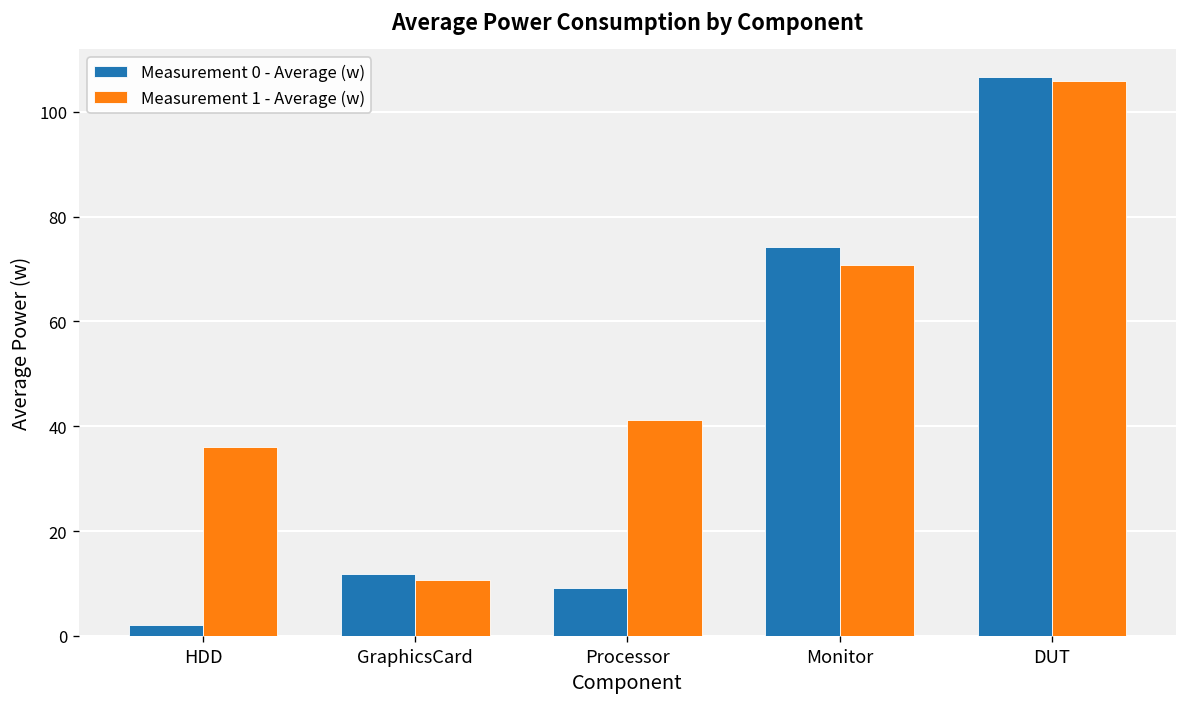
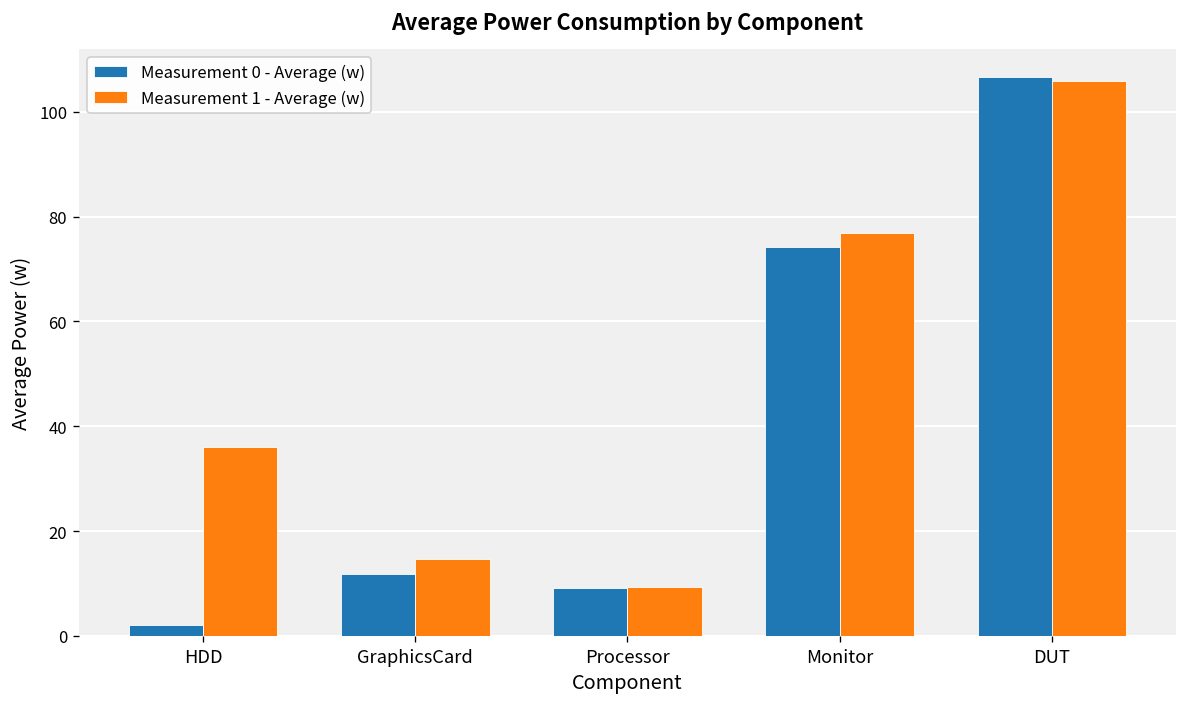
  {
    "Measurement 0 - Average (w)": {
      "HDD": 2,
      "GraphicsCard": 12,
      "Processor": 9,
      "Monitor": 74,
      "DUT": 107
    },
    "Measurement 1 - Average (w)": {
      "HDD": 36,
-     "GraphicsCard": 11,
-     "Processor": 41,
-     "Monitor": 71,
+     "GraphicsCard": 15,
+     "Processor": 9,
+     "Monitor": 77,
      "DUT": 106
    }
  }
